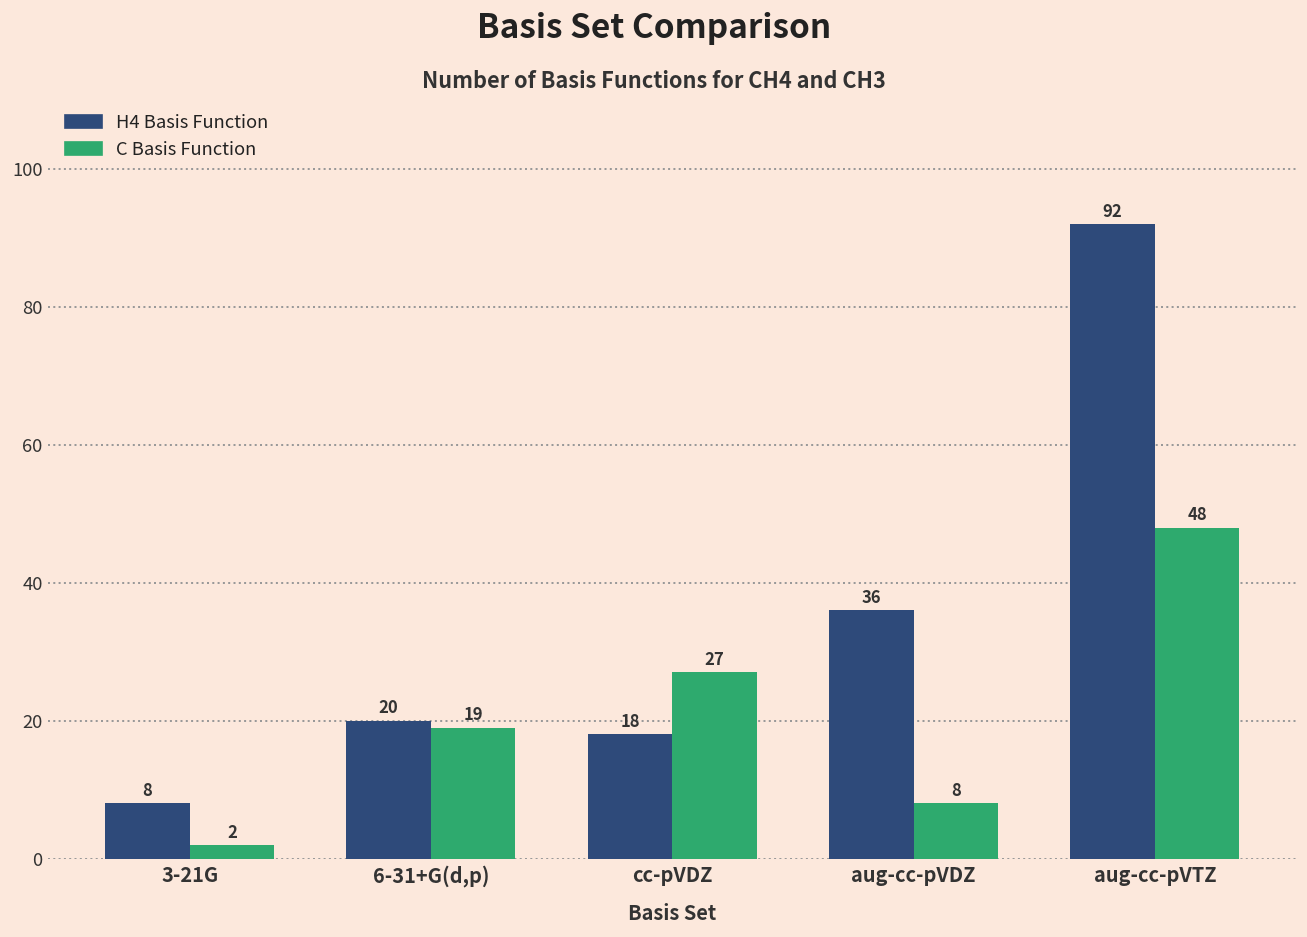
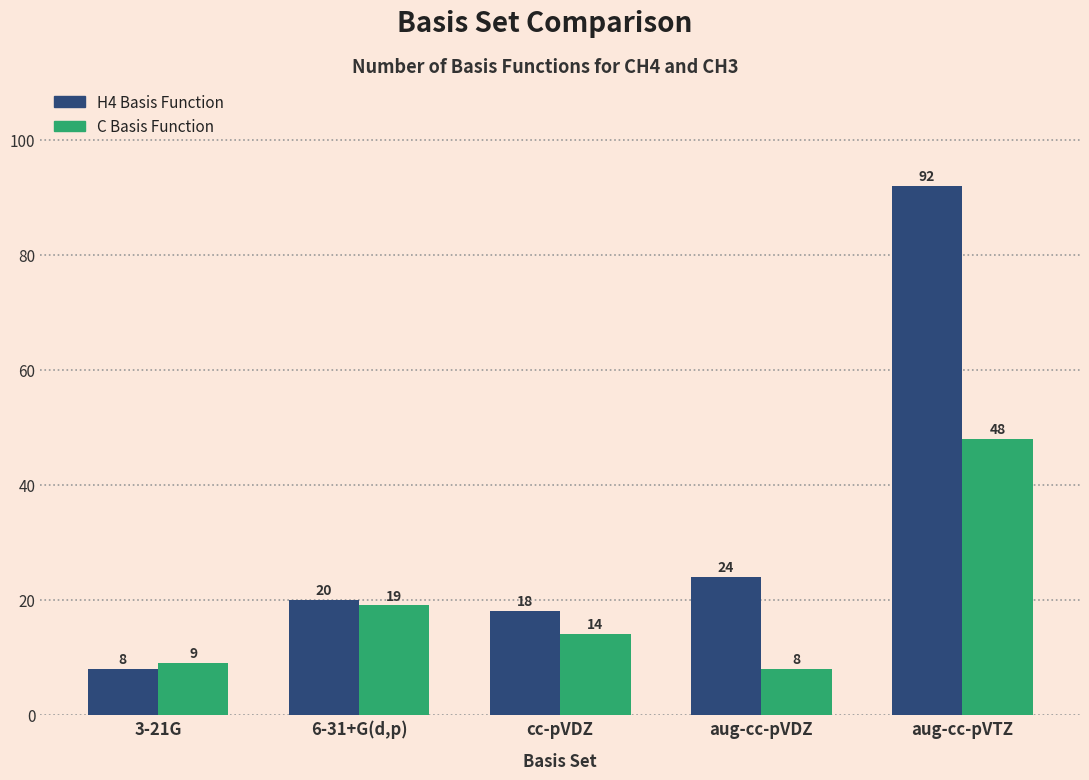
  {
    "H4 Basis Function": {
      "3-21G": 8,
      "6-31+G(d,p)": 20,
      "cc-pVDZ": 18,
-     "aug-cc-pVDZ": 36,
+     "aug-cc-pVDZ": 24,
      "aug-cc-pVTZ": 92
    },
    "C Basis Function": {
-     "3-21G": 2,
+     "3-21G": 9,
      "6-31+G(d,p)": 19,
-     "cc-pVDZ": 27,
+     "cc-pVDZ": 14,
      "aug-cc-pVDZ": 8,
      "aug-cc-pVTZ": 48
    }
  }
